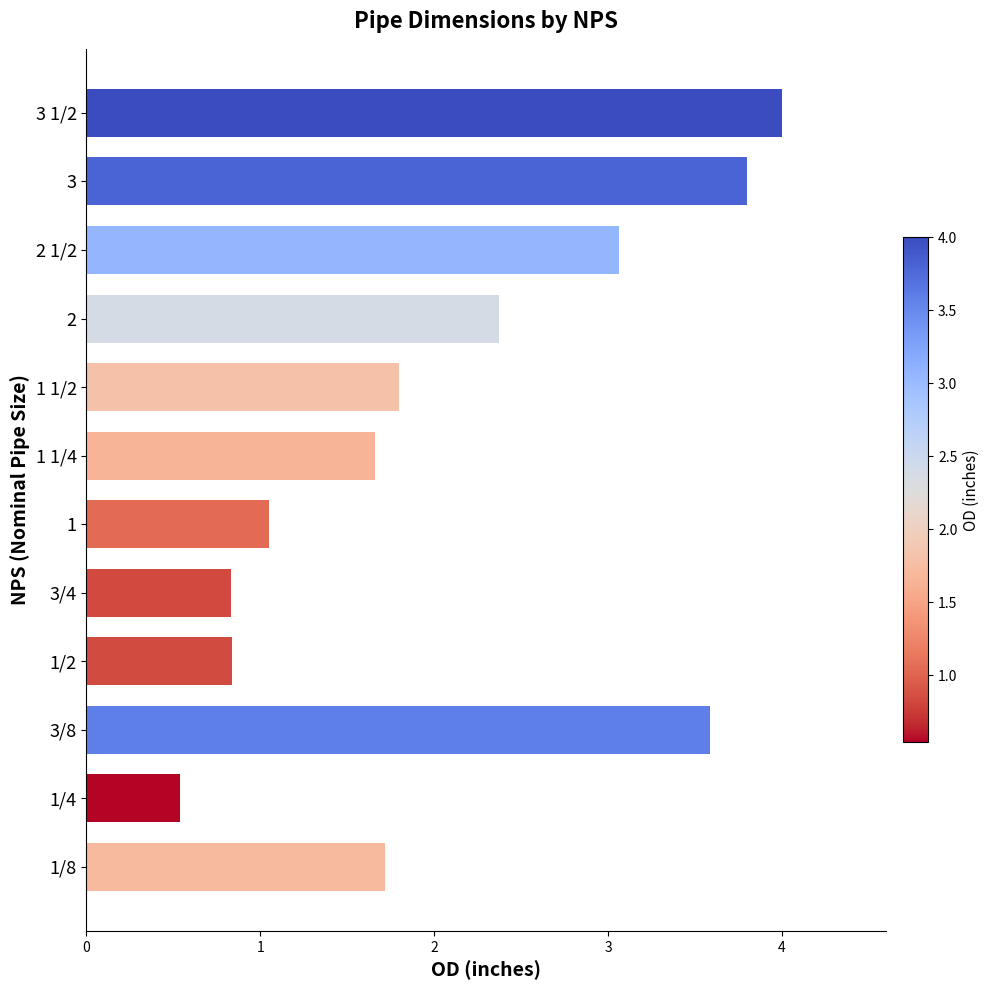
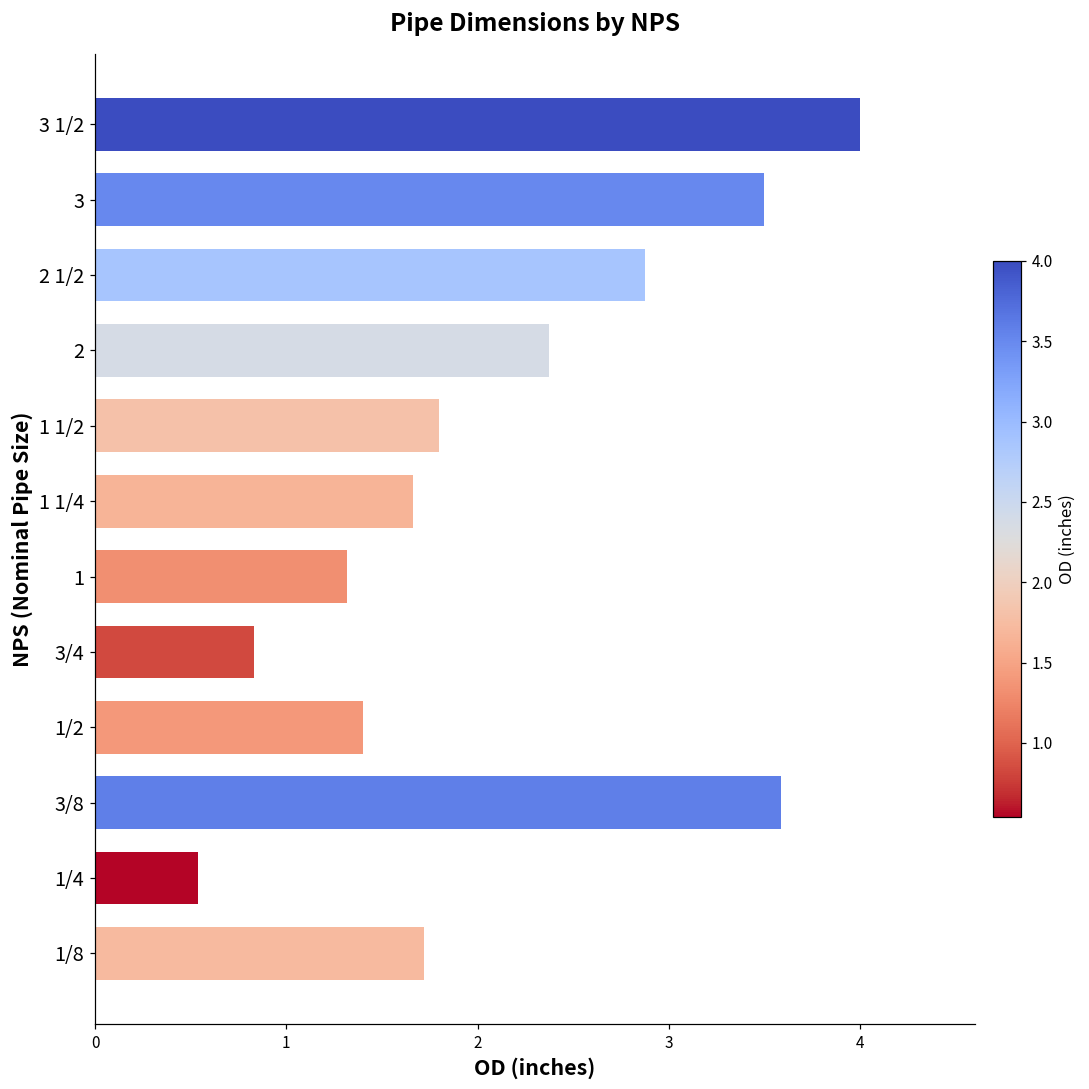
  {
    "3 1/2": 4.00,
-   "3": 3.8,
-   "2 1/2": 3.06,
+   "3": 3.5,
+   "2 1/2": 2.88,
    "2": 2.38,
    "1 1/2": 1.80,
    "1 1/4": 1.66,
-   "1": 1.05,
+   "1": 1.32,
    "3/4": 0.83,
-   "1/2": 0.84,
+   "1/2": 1.40,
    "3/8": 3.59,
    "1/4": 0.54,
    "1/8": 1.72
  }
